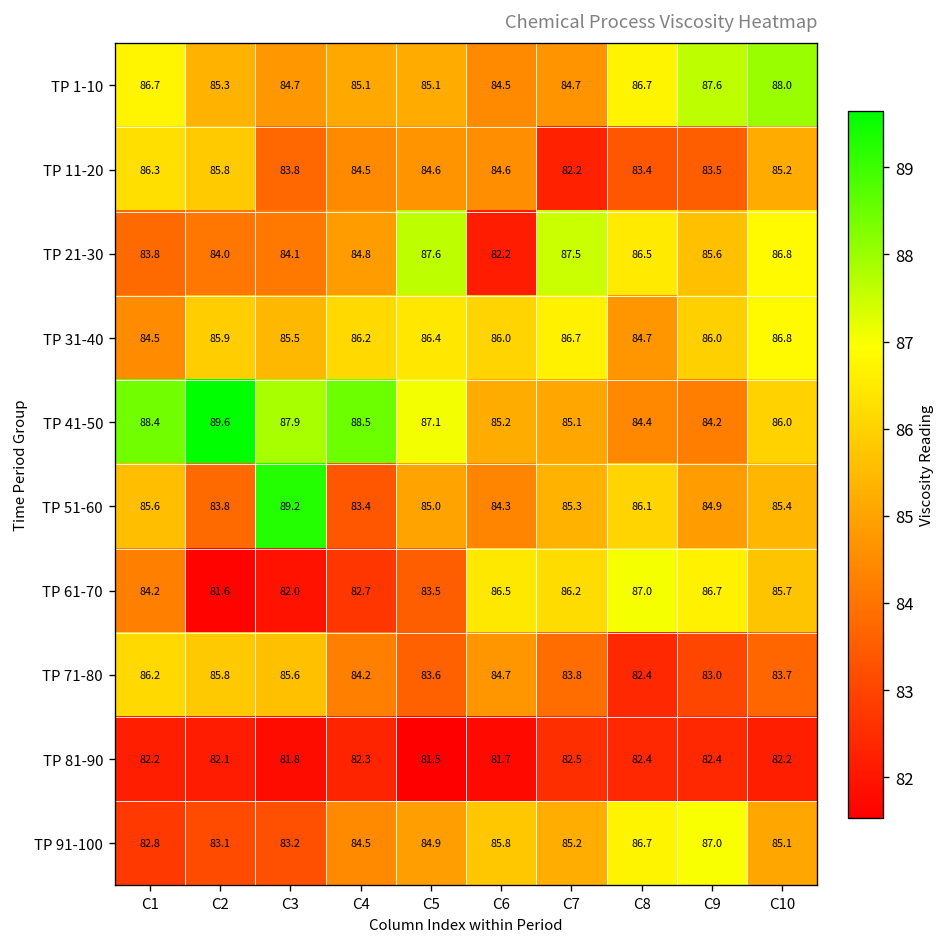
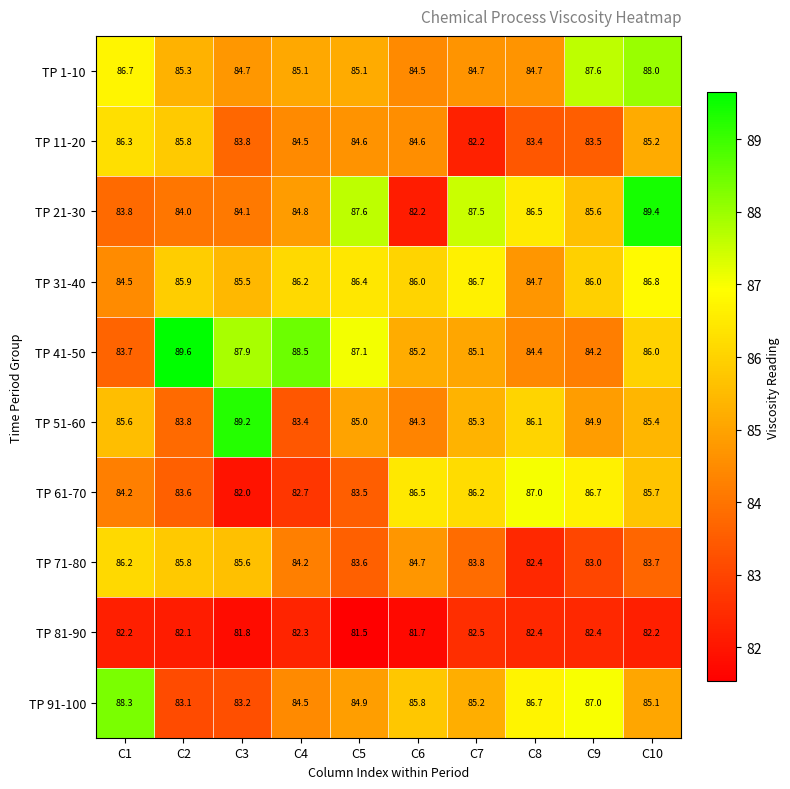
  {
    "TP 1-10": {
      "C1": 86.7,
      "C2": 85.3,
      "C3": 84.7,
      "C4": 85.1,
      "C5": 85.1,
      "C6": 84.5,
      "C7": 84.7,
-     "C8": 86.7,
+     "C8": 84.7,
      "C9": 87.6,
      "C10": 88.0
    },
    "TP 11-20": {
      "C1": 86.3,
      "C2": 85.8,
      "C3": 83.8,
      "C4": 84.5,
      "C5": 84.6,
      "C6": 84.6,
      "C7": 82.2,
      "C8": 83.4,
      "C9": 83.5,
      "C10": 85.2
    },
    "TP 21-30": {
      "C1": 83.8,
      "C2": 84.0,
      "C3": 84.1,
      "C4": 84.8,
      "C5": 87.6,
      "C6": 82.2,
      "C7": 87.5,
      "C8": 86.5,
      "C9": 85.6,
-     "C10": 86.8
+     "C10": 89.4
    },
    "TP 31-40": {
      "C1": 84.5,
      "C2": 85.9,
      "C3": 85.5,
      "C4": 86.2,
      "C5": 86.4,
      "C6": 86.0,
      "C7": 86.7,
      "C8": 84.7,
      "C9": 86.0,
      "C10": 86.8
    },
    "TP 41-50": {
-     "C1": 88.4,
+     "C1": 83.7,
      "C2": 89.6,
      "C3": 87.9,
      "C4": 88.5,
      "C5": 87.1,
      "C6": 85.2,
      "C7": 85.1,
      "C8": 84.4,
      "C9": 84.2,
      "C10": 86.0
    },
    "TP 51-60": {
      "C1": 85.6,
      "C2": 83.8,
      "C3": 89.2,
      "C4": 83.4,
      "C5": 85.0,
      "C6": 84.3,
      "C7": 85.3,
      "C8": 86.1,
      "C9": 84.9,
      "C10": 85.4
    },
    "TP 61-70": {
      "C1": 84.2,
-     "C2": 81.6,
+     "C2": 83.6,
      "C3": 82.0,
      "C4": 82.7,
      "C5": 83.5,
      "C6": 86.5,
      "C7": 86.2,
      "C8": 87.0,
      "C9": 86.7,
      "C10": 85.7
    },
    "TP 71-80": {
      "C1": 86.2,
      "C2": 85.8,
      "C3": 85.6,
      "C4": 84.2,
      "C5": 83.6,
      "C6": 84.7,
      "C7": 83.8,
      "C8": 82.4,
      "C9": 83.0,
      "C10": 83.7
    },
    "TP 81-90": {
      "C1": 82.2,
      "C2": 82.1,
      "C3": 81.8,
      "C4": 82.3,
      "C5": 81.5,
      "C6": 81.7,
      "C7": 82.5,
      "C8": 82.4,
      "C9": 82.4,
      "C10": 82.2
    },
    "TP 91-100": {
-     "C1": 82.8,
+     "C1": 88.3,
      "C2": 83.1,
      "C3": 83.2,
      "C4": 84.5,
      "C5": 84.9,
      "C6": 85.8,
      "C7": 85.2,
      "C8": 86.7,
      "C9": 87.0,
      "C10": 85.1
    }
  }
